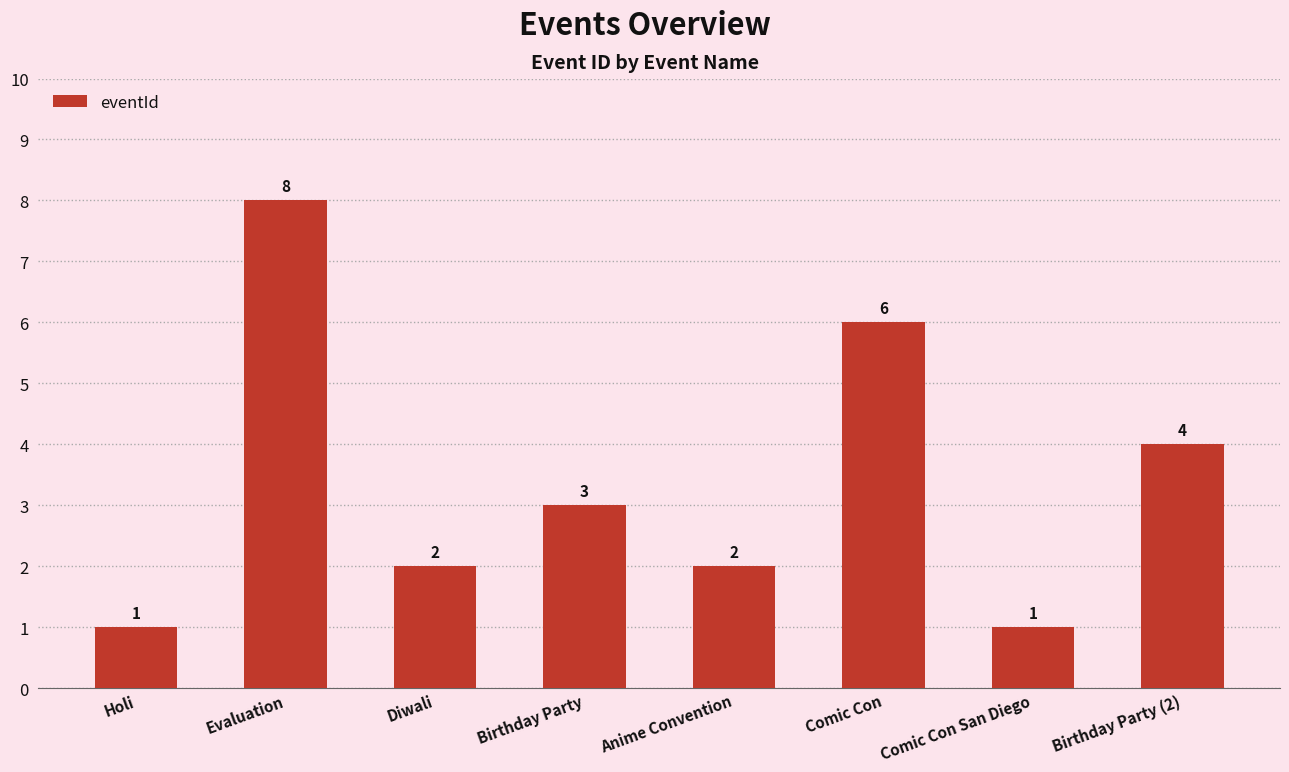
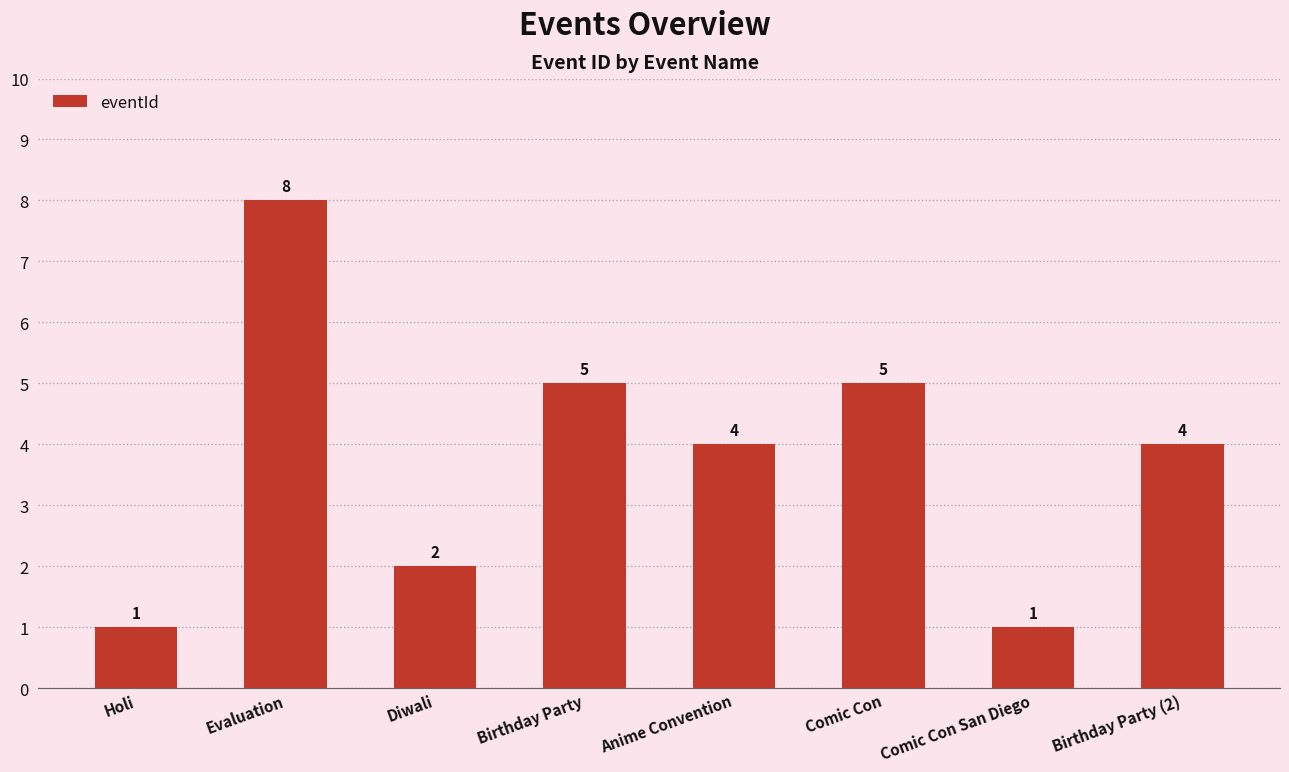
  {
    "Holi": 1,
    "Evaluation": 8,
    "Diwali": 2,
-   "Birthday Party": 3,
-   "Anime Convention": 2,
-   "Comic Con": 6,
+   "Birthday Party": 5,
+   "Anime Convention": 4,
+   "Comic Con": 5,
    "Comic Con San Diego": 1,
    "Birthday Party (2)": 4
  }
